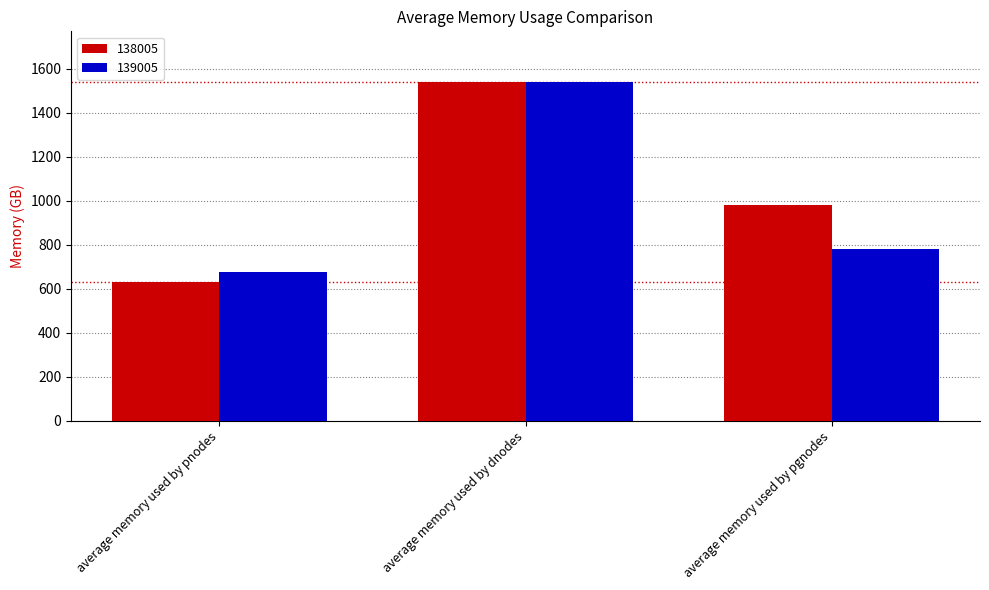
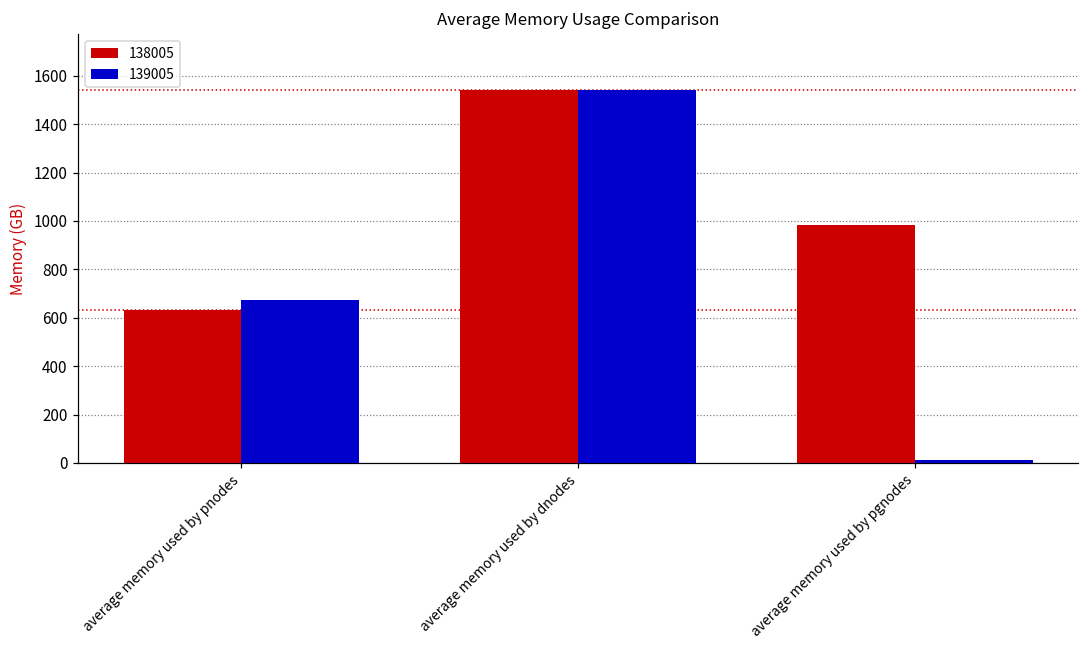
  {
    "138005": {
      "average memory used by pnodes": 630,
      "average memory used by dnodes": 1540,
      "average memory used by pgnodes": 980
    },
    "139005": {
      "average memory used by pnodes": 680,
      "average memory used by dnodes": 1540,
-     "average memory used by pgnodes": 780
+     "average memory used by pgnodes": 10
    }
  }
